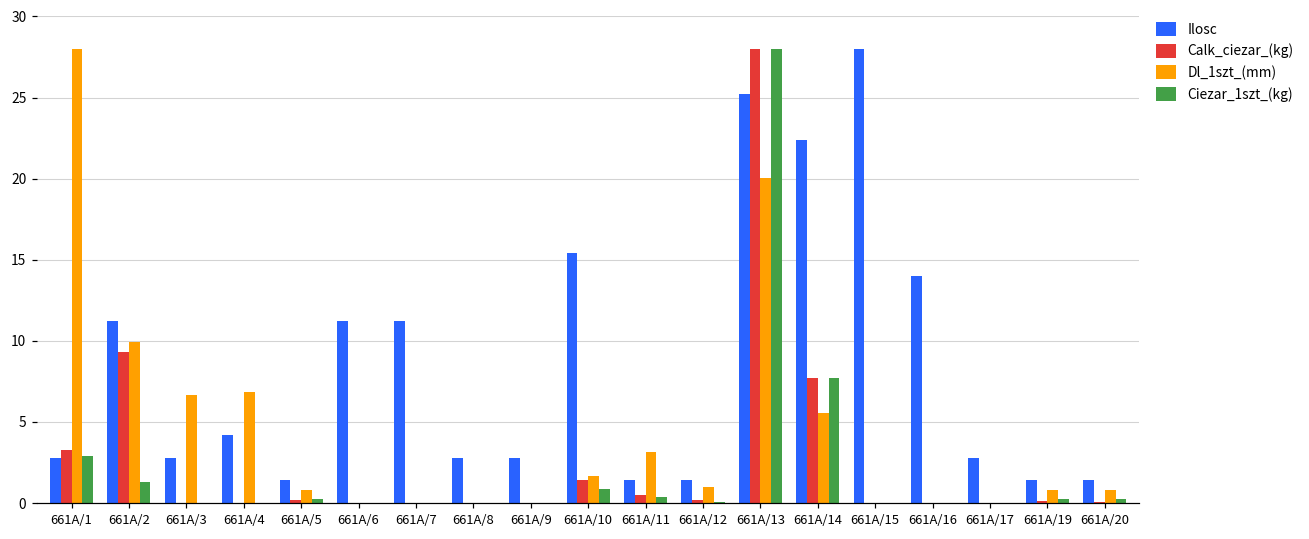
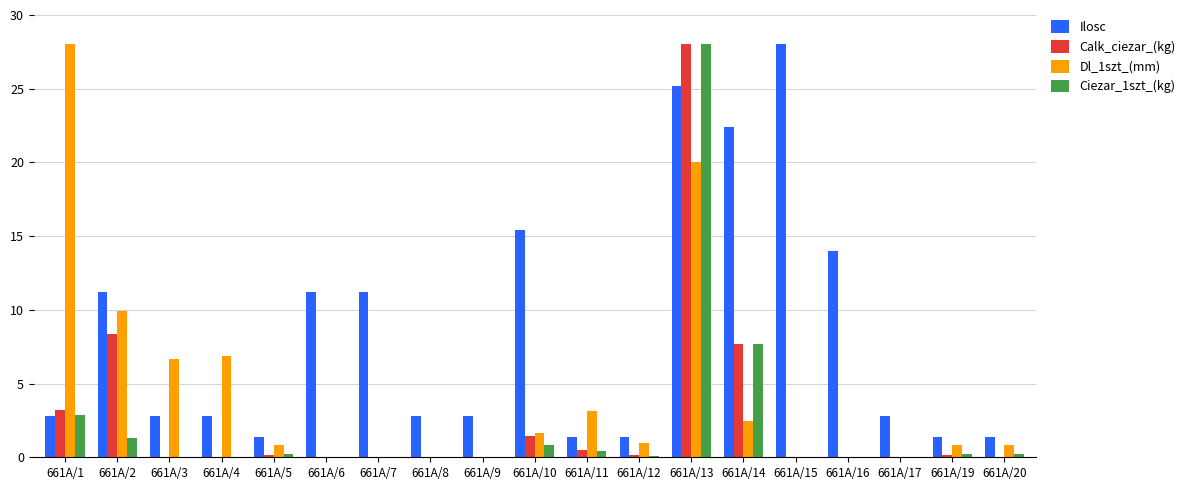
  {
    "Ilosc": {
      "661A/1": 2.8,
      "661A/2": 11.2,
      "661A/3": 2.8,
-     "661A/4": 4.2,
+     "661A/4": 2.8,
      "661A/5": 1.4,
      "661A/6": 11.2,
      "661A/7": 11.2,
      "661A/8": 2.8,
      "661A/9": 2.8,
      "661A/10": 15.4,
      "661A/11": 1.4,
      "661A/12": 1.4,
      "661A/13": 25.2,
      "661A/14": 22.4,
      "661A/15": 28.0,
      "661A/16": 14.0,
      "661A/17": 2.8,
      "661A/19": 1.4,
      "661A/20": 1.4
    },
    "Calk_ciezar_(kg)": {
      "661A/1": 3.2,
-     "661A/2": 9.3,
+     "661A/2": 8.4,
      "661A/3": 0.0,
      "661A/4": 0.0,
      "661A/5": 0.2,
      "661A/6": 0.0,
      "661A/7": 0.0,
      "661A/8": 0.0,
      "661A/9": 0.0,
      "661A/10": 1.4,
      "661A/11": 0.5,
      "661A/12": 0.2,
      "661A/13": 28.0,
      "661A/14": 7.7,
      "661A/15": 0.0,
      "661A/16": 0.0,
      "661A/17": 0.0
    },
    "Dl_1szt_(mm)": {
      "661A/1": 28.0,
      "661A/2": 9.9,
      "661A/3": 6.7,
      "661A/4": 6.8,
      "661A/5": 0.8,
      "661A/6": 0.0,
      "661A/7": 0.0,
      "661A/8": 0.0,
      "661A/9": 0.0,
      "661A/10": 1.7,
      "661A/11": 3.1,
      "661A/12": 1.0,
      "661A/13": 20.1,
-     "661A/14": 5.5,
+     "661A/14": 2.5,
      "661A/15": 0.0,
      "661A/16": 0.0,
      "661A/17": 0.0,
      "661A/19": 0.8,
      "661A/20": 0.8
    },
    "Ciezar_1szt_(kg)": {
      "661A/1": 2.9,
      "661A/2": 1.3,
      "661A/3": 0.0,
      "661A/4": 0.0,
      "661A/5": 0.3,
      "661A/6": 0.0,
      "661A/7": 0.0,
      "661A/8": 0.0,
      "661A/9": 0.0,
      "661A/10": 0.9,
      "661A/11": 0.4,
      "661A/13": 28.0,
      "661A/14": 7.7,
      "661A/15": 0.0,
      "661A/16": 0.0,
      "661A/17": 0.0,
      "661A/19": 0.3,
      "661A/20": 0.3
    }
  }
